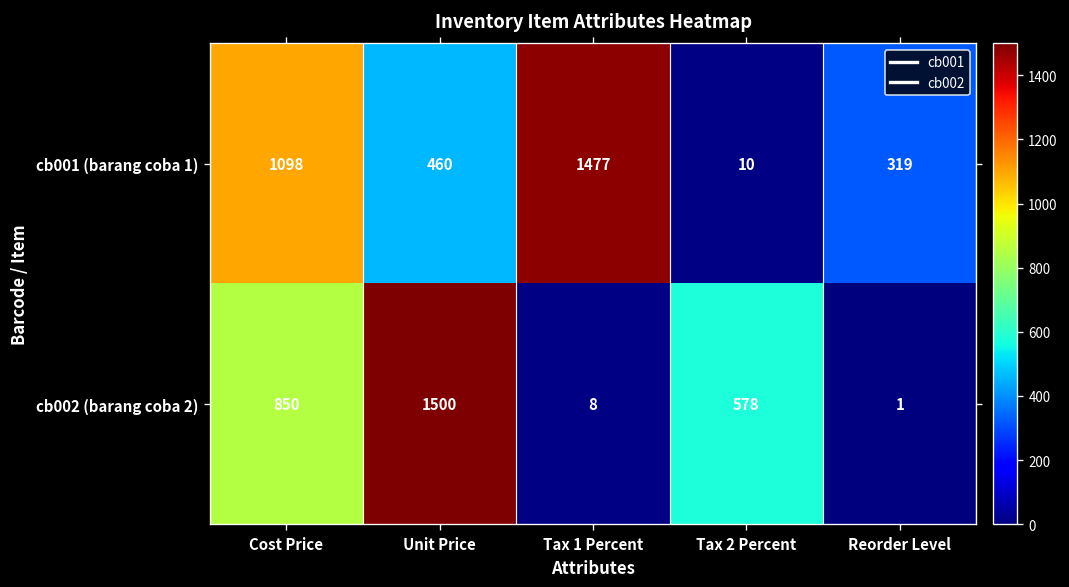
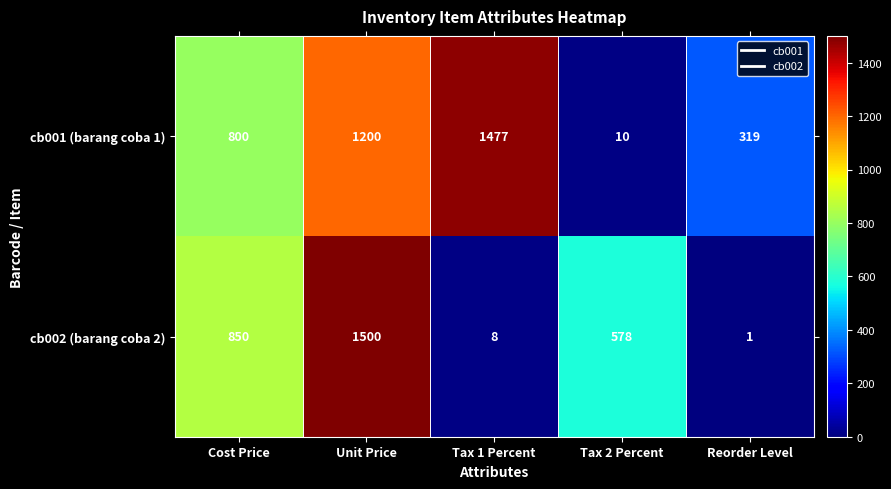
  {
    "cb001 (barang coba 1)": {
-     "Cost Price": 1098,
-     "Unit Price": 460,
+     "Cost Price": 800,
+     "Unit Price": 1200,
      "Tax 1 Percent": 1477,
      "Tax 2 Percent": 10,
      "Reorder Level": 319
    },
    "cb002 (barang coba 2)": {
      "Cost Price": 850,
      "Unit Price": 1500,
      "Tax 1 Percent": 8,
      "Tax 2 Percent": 578,
      "Reorder Level": 1
    }
  }
